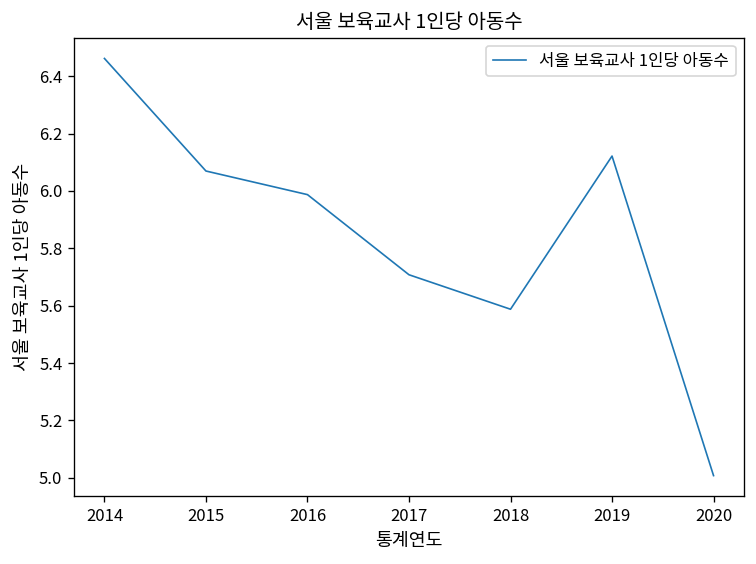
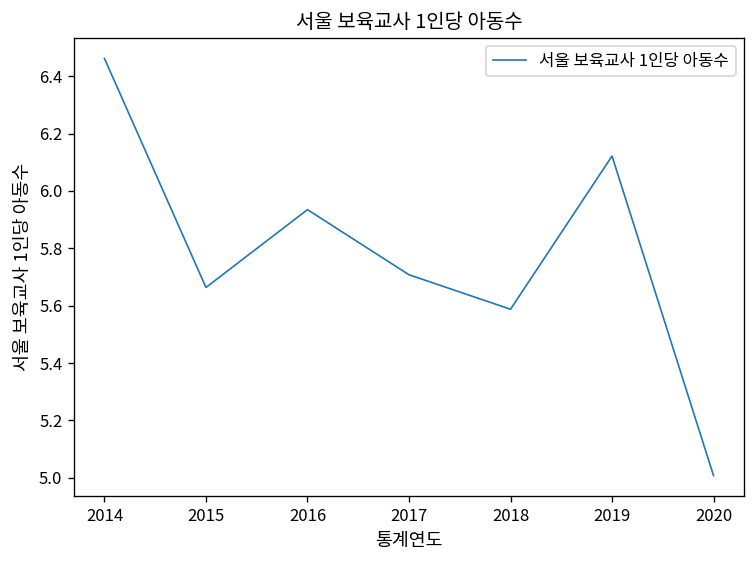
  {
    "2014": 6.46,
-   "2015": 6.07,
-   "2016": 5.99,
+   "2015": 5.66,
+   "2016": 5.93,
    "2017": 5.71,
    "2018": 5.59,
    "2019": 6.12,
    "2020": 5.01
  }
